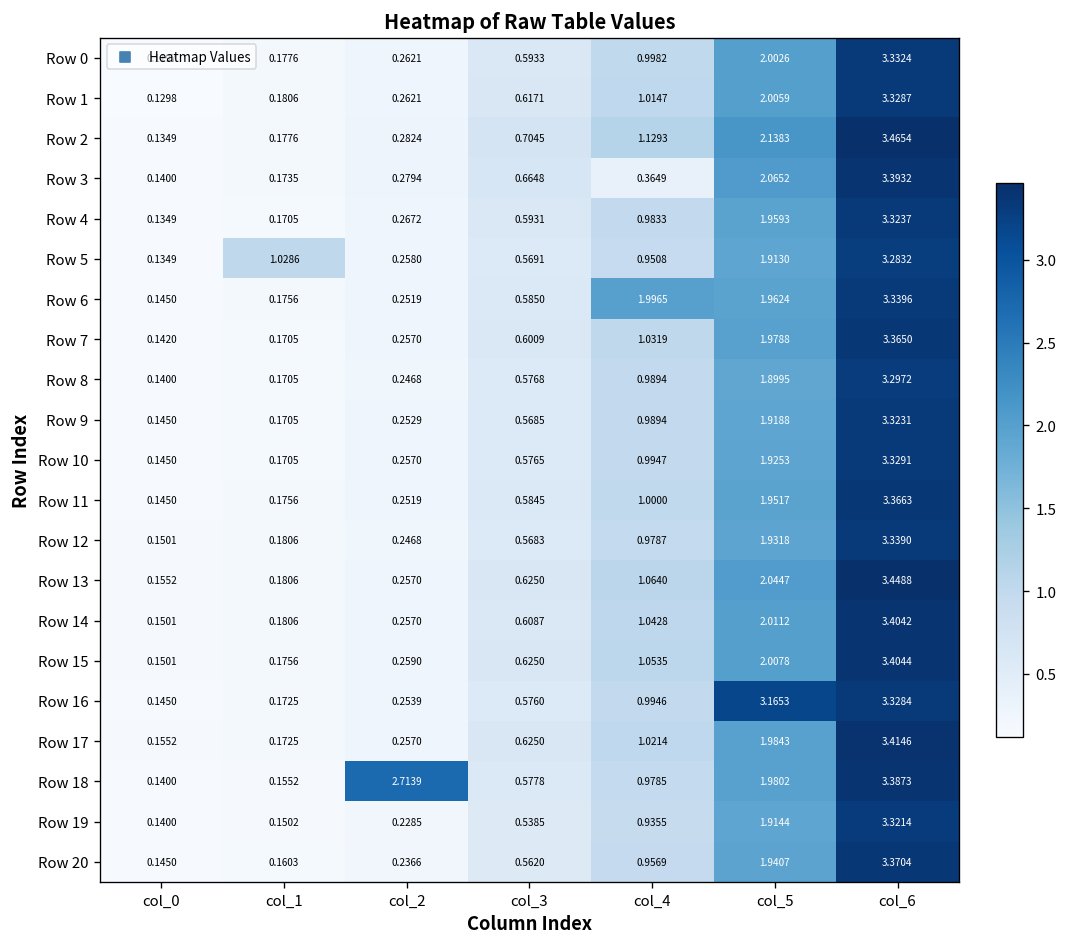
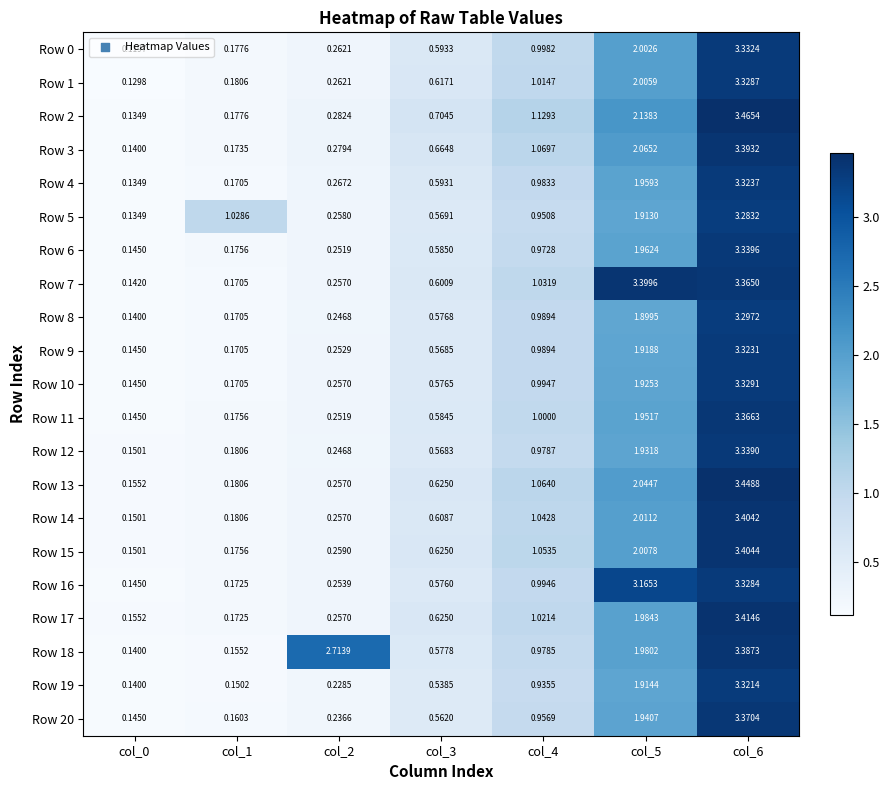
  {
    "Row 0": {
      "col_1": 0.1776,
      "col_2": 0.2621,
      "col_3": 0.5933,
      "col_4": 0.9982,
      "col_5": 2.0026,
      "col_6": 3.3324
    },
    "Row 1": {
      "col_0": 0.1298,
      "col_1": 0.1806,
      "col_2": 0.2621,
      "col_3": 0.6171,
      "col_4": 1.0147,
      "col_5": 2.0059,
      "col_6": 3.3287
    },
    "Row 2": {
      "col_0": 0.1349,
      "col_1": 0.1776,
      "col_2": 0.2824,
      "col_3": 0.7045,
      "col_4": 1.1293,
      "col_5": 2.1383,
      "col_6": 3.4654
    },
    "Row 3": {
      "col_0": 0.1400,
      "col_1": 0.1735,
      "col_2": 0.2794,
      "col_3": 0.6648,
-     "col_4": 0.3649,
+     "col_4": 1.0697,
      "col_5": 2.0652,
      "col_6": 3.3932
    },
    "Row 4": {
      "col_0": 0.1349,
      "col_1": 0.1705,
      "col_2": 0.2672,
      "col_3": 0.5931,
      "col_4": 0.9833,
      "col_5": 1.9593,
      "col_6": 3.3237
    },
    "Row 5": {
      "col_0": 0.1349,
      "col_1": 1.0286,
      "col_2": 0.2580,
      "col_3": 0.5691,
      "col_4": 0.9508,
      "col_5": 1.9130,
      "col_6": 3.2832
    },
    "Row 6": {
      "col_0": 0.1450,
      "col_1": 0.1756,
      "col_2": 0.2519,
      "col_3": 0.5850,
-     "col_4": 1.9965,
+     "col_4": 0.9728,
      "col_5": 1.9624,
      "col_6": 3.3396
    },
    "Row 7": {
      "col_0": 0.1420,
      "col_1": 0.1705,
      "col_2": 0.2570,
      "col_3": 0.6009,
      "col_4": 1.0319,
-     "col_5": 1.9788,
+     "col_5": 3.3996,
      "col_6": 3.3650
    },
    "Row 8": {
      "col_0": 0.1400,
      "col_1": 0.1705,
      "col_2": 0.2468,
      "col_3": 0.5768,
      "col_4": 0.9894,
      "col_5": 1.8995,
      "col_6": 3.2972
    },
    "Row 9": {
      "col_0": 0.1450,
      "col_1": 0.1705,
      "col_2": 0.2529,
      "col_3": 0.5685,
      "col_4": 0.9894,
      "col_5": 1.9188,
      "col_6": 3.3231
    },
    "Row 10": {
      "col_0": 0.1450,
      "col_1": 0.1705,
      "col_2": 0.2570,
      "col_3": 0.5765,
      "col_4": 0.9947,
      "col_5": 1.9253,
      "col_6": 3.3291
    },
    "Row 11": {
      "col_0": 0.1450,
      "col_1": 0.1756,
      "col_2": 0.2519,
      "col_3": 0.5845,
      "col_4": 1.0000,
      "col_5": 1.9517,
      "col_6": 3.3663
    },
    "Row 12": {
      "col_0": 0.1501,
      "col_1": 0.1806,
      "col_2": 0.2468,
      "col_3": 0.5683,
      "col_4": 0.9787,
      "col_5": 1.9318,
      "col_6": 3.3390
    },
    "Row 13": {
      "col_0": 0.1552,
      "col_1": 0.1806,
      "col_2": 0.2570,
      "col_3": 0.6250,
      "col_4": 1.0640,
      "col_5": 2.0447,
      "col_6": 3.4488
    },
    "Row 14": {
      "col_0": 0.1501,
      "col_1": 0.1806,
      "col_2": 0.2570,
      "col_3": 0.6087,
      "col_4": 1.0428,
      "col_5": 2.0112,
      "col_6": 3.4042
    },
    "Row 15": {
      "col_0": 0.1501,
      "col_1": 0.1756,
      "col_2": 0.2590,
      "col_3": 0.6250,
      "col_4": 1.0535,
      "col_5": 2.0078,
      "col_6": 3.4044
    },
    "Row 16": {
      "col_0": 0.1450,
      "col_1": 0.1725,
      "col_2": 0.2539,
      "col_3": 0.5760,
      "col_4": 0.9946,
      "col_5": 3.1653,
      "col_6": 3.3284
    },
    "Row 17": {
      "col_0": 0.1552,
      "col_1": 0.1725,
      "col_2": 0.2570,
      "col_3": 0.6250,
      "col_4": 1.0214,
      "col_5": 1.9843,
      "col_6": 3.4146
    },
    "Row 18": {
      "col_0": 0.1400,
      "col_1": 0.1552,
      "col_2": 2.7139,
      "col_3": 0.5778,
      "col_4": 0.9785,
      "col_5": 1.9802,
      "col_6": 3.3873
    },
    "Row 19": {
      "col_0": 0.1400,
      "col_1": 0.1502,
      "col_2": 0.2285,
      "col_3": 0.5385,
      "col_4": 0.9355,
      "col_5": 1.9144,
      "col_6": 3.3214
    },
    "Row 20": {
      "col_0": 0.1450,
      "col_1": 0.1603,
      "col_2": 0.2366,
      "col_3": 0.5620,
      "col_4": 0.9569,
      "col_5": 1.9407,
      "col_6": 3.3704
    }
  }
